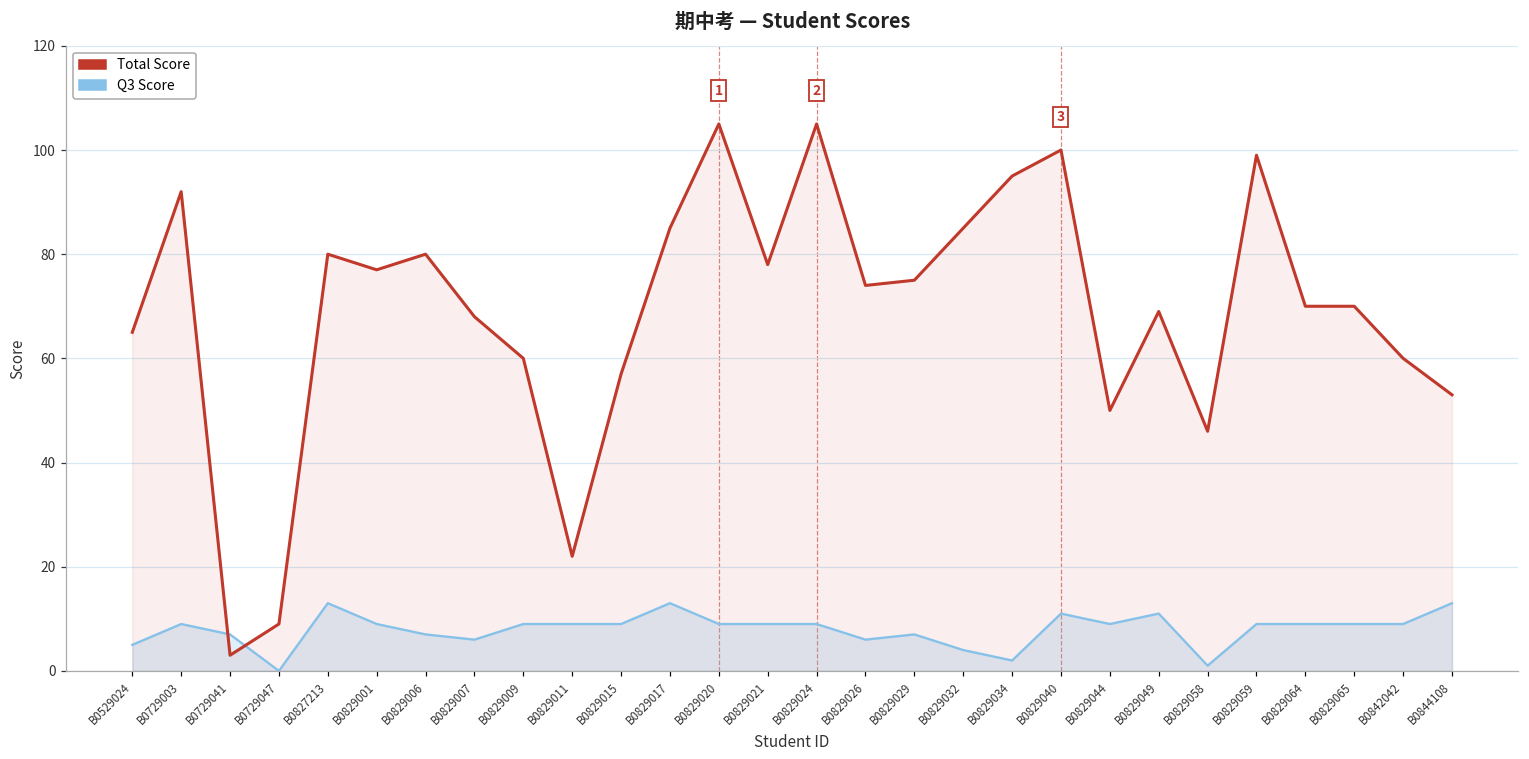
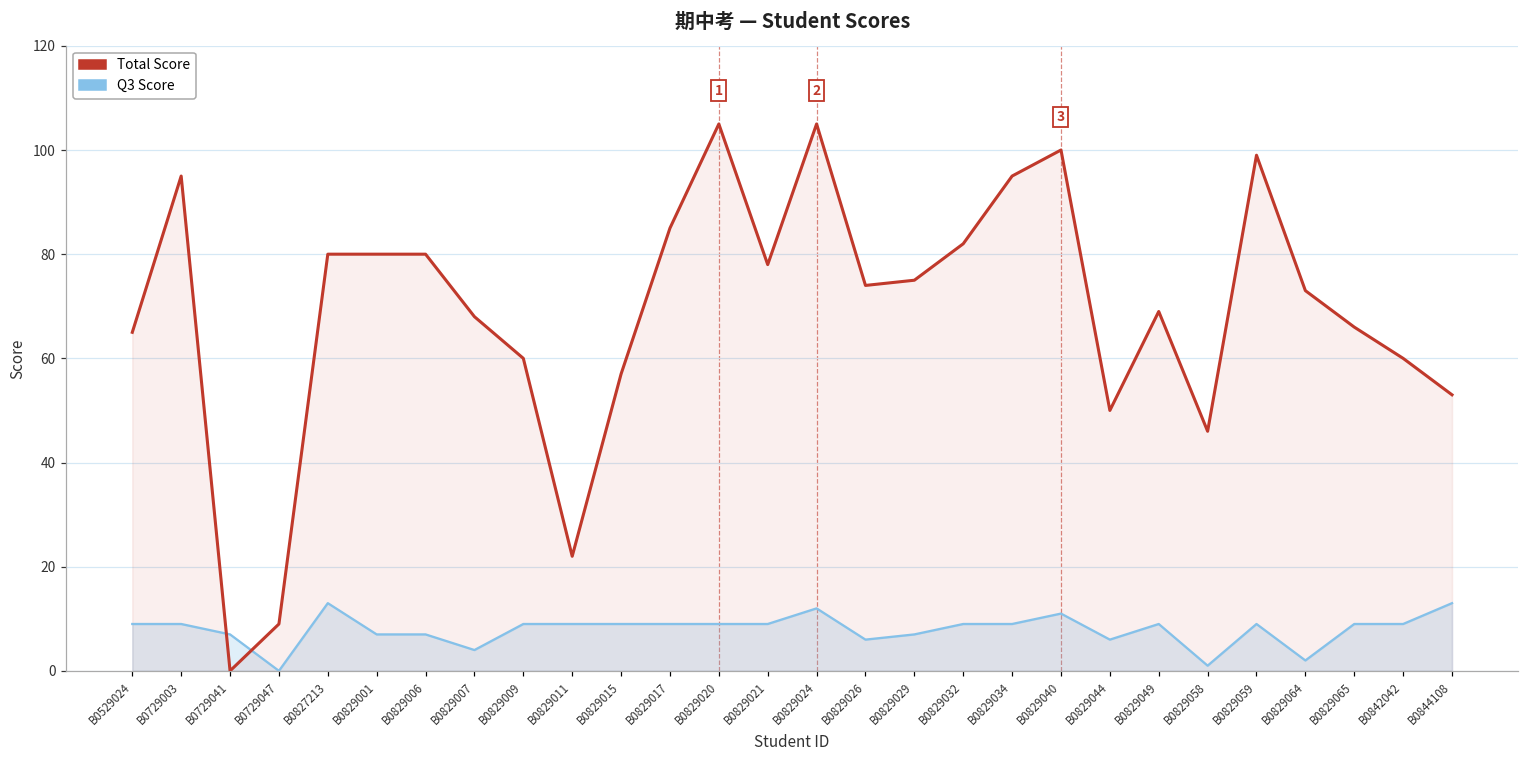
  {
    "Q3 Score": {
-     "B0529024": 5,
+     "B0529024": 9,
      "B0729003": 9,
      "B0729041": 7,
      "B0729047": 0,
      "B0827213": 13,
-     "B0829001": 9,
+     "B0829001": 7,
      "B0829006": 7,
-     "B0829007": 6,
+     "B0829007": 4,
      "B0829009": 9,
      "B0829011": 9,
      "B0829015": 9,
-     "B0829017": 13,
+     "B0829017": 9,
      "B0829020": 9,
      "B0829021": 9,
-     "B0829024": 9,
+     "B0829024": 12,
      "B0829026": 6,
      "B0829029": 7,
-     "B0829032": 4,
-     "B0829034": 2,
+     "B0829032": 9,
+     "B0829034": 9,
      "B0829040": 11,
-     "B0829044": 9,
-     "B0829049": 11,
+     "B0829044": 6,
+     "B0829049": 9,
      "B0829058": 1,
      "B0829059": 9,
-     "B0829064": 9,
+     "B0829064": 2,
      "B0829065": 9,
      "B0842042": 9,
      "B0844108": 13
    },
    "Total Score": {
      "B0529024": 65,
-     "B0729003": 92,
-     "B0729041": 3,
+     "B0729003": 95,
+     "B0729041": 0,
      "B0729047": 9,
      "B0827213": 80,
-     "B0829001": 77,
+     "B0829001": 80,
      "B0829006": 80,
      "B0829007": 68,
      "B0829009": 60,
      "B0829011": 22,
      "B0829015": 57,
      "B0829017": 85,
      "B0829021": 78,
      "B0829026": 74,
      "B0829029": 75,
-     "B0829032": 85,
+     "B0829032": 82,
      "B0829034": 95,
      "B0829044": 50,
      "B0829049": 69,
      "B0829058": 46,
      "B0829059": 99,
-     "B0829064": 70,
-     "B0829065": 70,
+     "B0829064": 73,
+     "B0829065": 66,
      "B0842042": 60,
      "B0844108": 53
    }
  }
